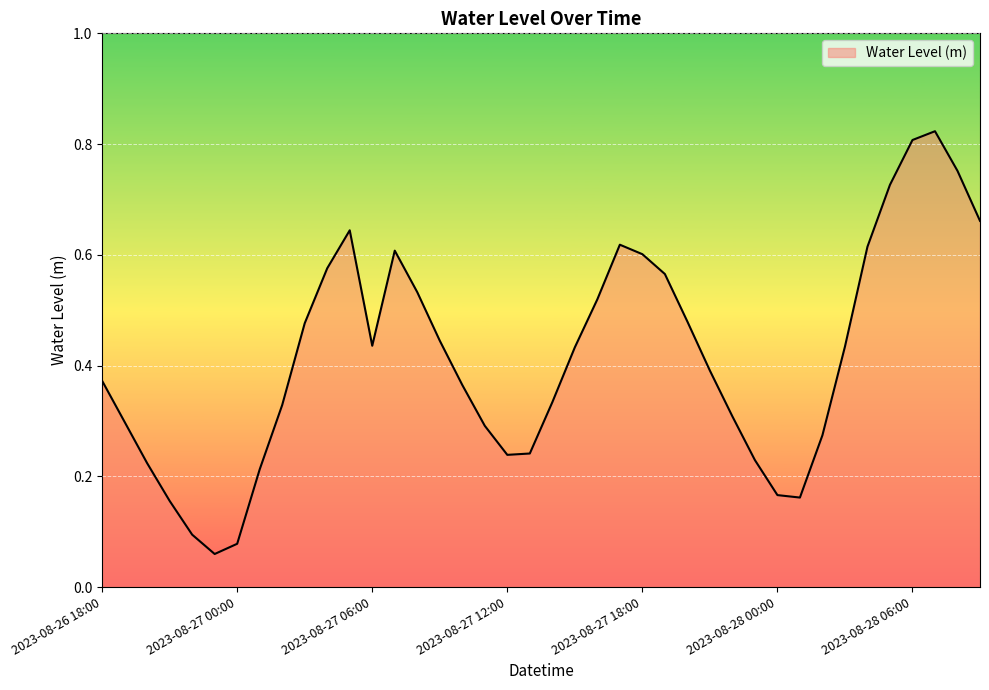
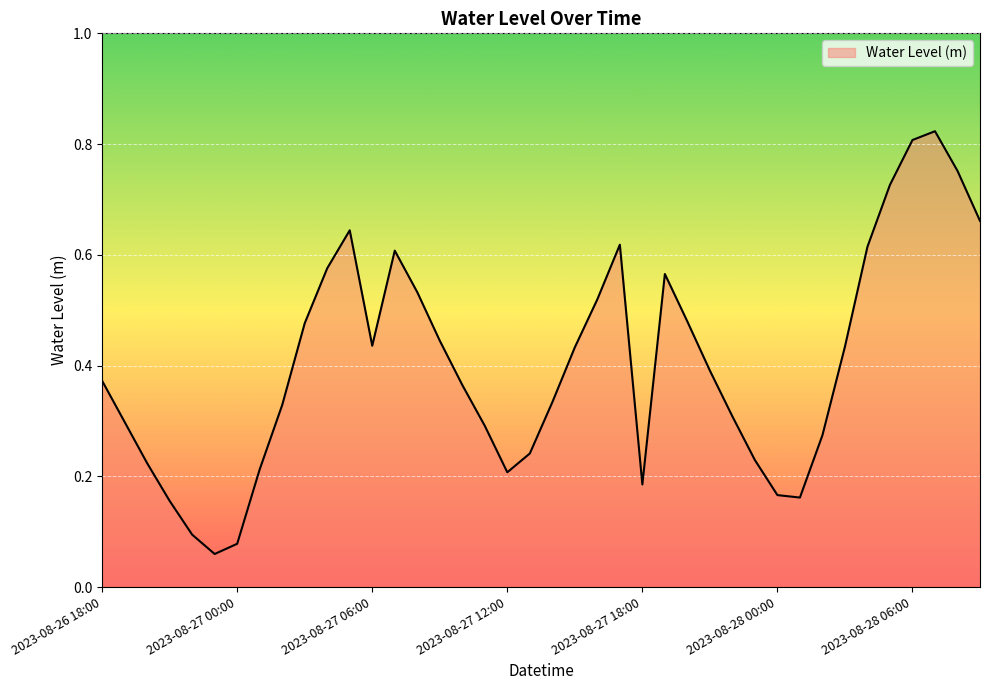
  {
    "2023-08-26 18:00": 0.37,
    "2023-08-27 00:00": 0.08,
    "2023-08-27 06:00": 0.44,
-   "2023-08-27 12:00": 0.24,
-   "2023-08-27 18:00": 0.60,
+   "2023-08-27 12:00": 0.21,
+   "2023-08-27 18:00": 0.19,
    "2023-08-28 00:00": 0.17,
    "2023-08-28 06:00": 0.81
  }
